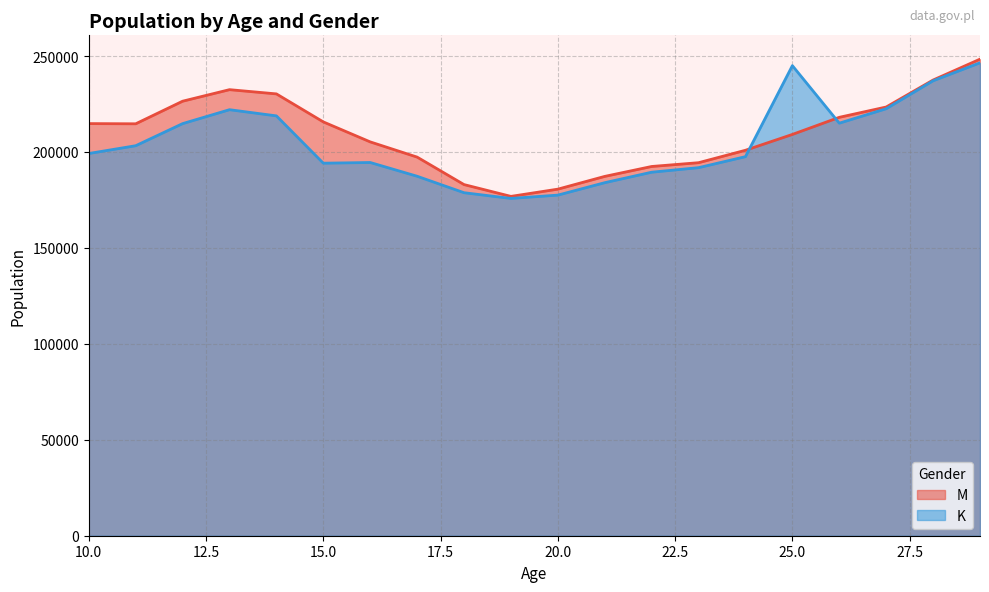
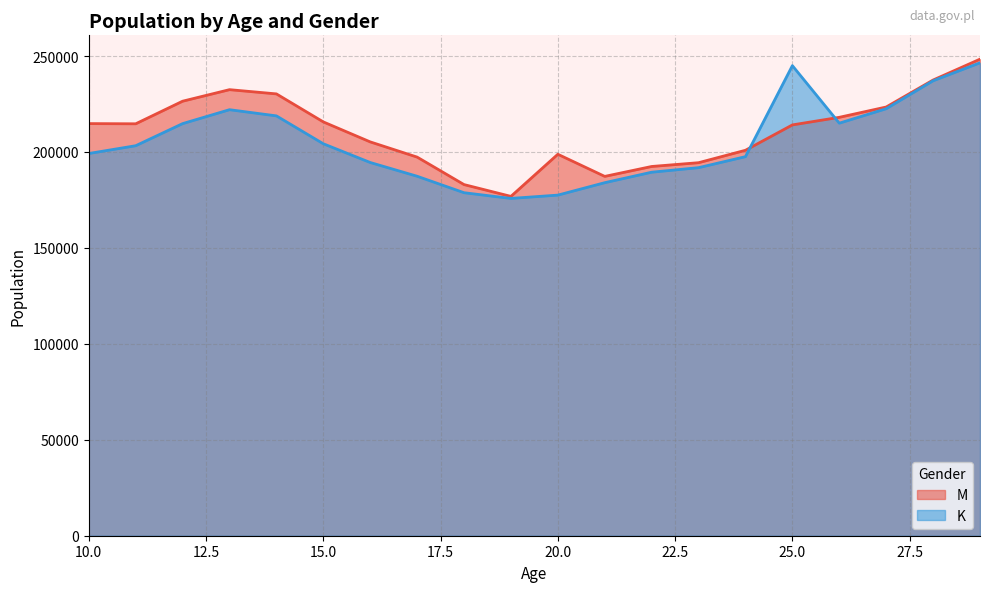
  {
    "M": {
      "10.0": 215000,
      "15.0": 216000,
-     "20.0": 181000,
-     "25.0": 209000
+     "20.0": 199000,
+     "25.0": 214000
    },
    "K": {
      "10.0": 199000,
-     "15.0": 194000,
+     "15.0": 204000,
      "20.0": 178000,
      "25.0": 245000
    }
  }
